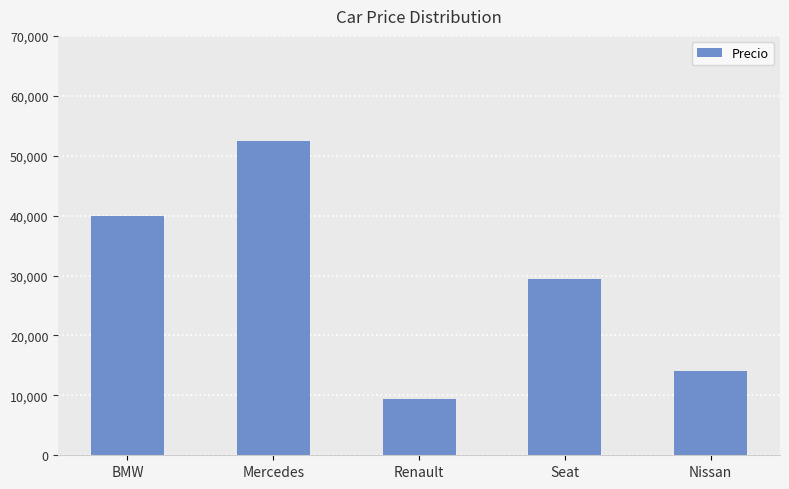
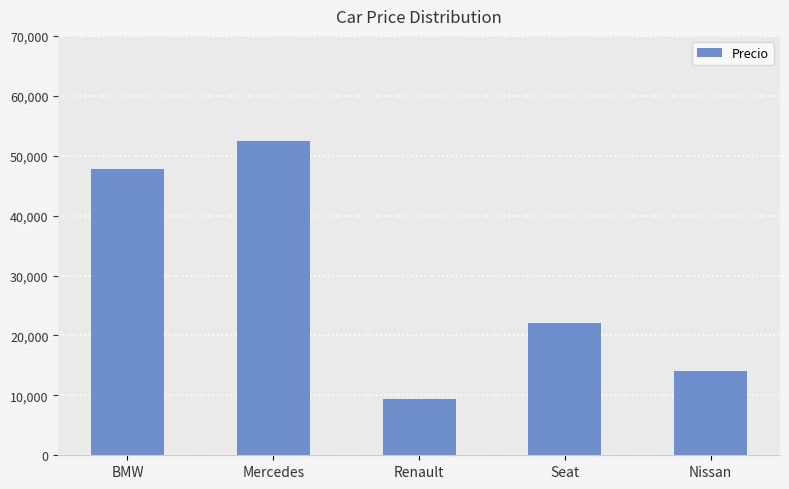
  {
-   "BMW": "40,000",
+   "BMW": "48,000",
    "Mercedes": "53,000",
    "Renault": "9,000",
-   "Seat": "29,000",
+   "Seat": "22,000",
    "Nissan": "14,000"
  }
